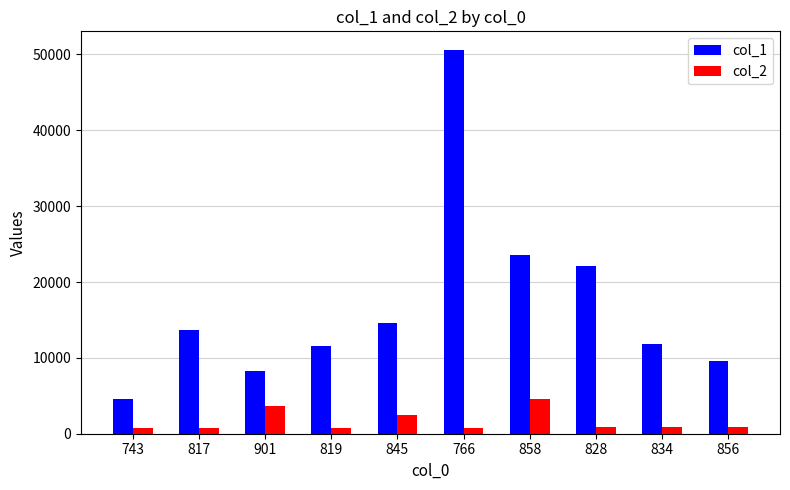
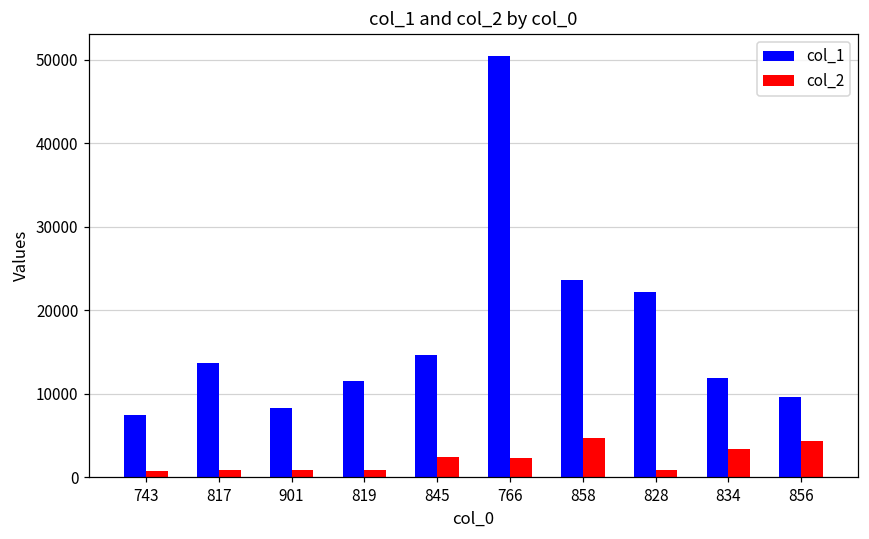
  {
    "col_1": {
-     "743": 5000,
+     "743": 7000,
      "817": 14000,
      "901": 8000,
      "819": 12000,
      "845": 15000,
      "766": 51000,
      "858": 24000,
      "828": 22000,
      "834": 12000,
      "856": 10000
    },
    "col_2": {
      "743": 1000,
      "817": 1000,
-     "901": 4000,
+     "901": 1000,
      "819": 1000,
      "845": 2000,
-     "766": 1000,
+     "766": 2000,
      "858": 5000,
      "828": 1000,
-     "834": 1000,
-     "856": 1000
+     "834": 3000,
+     "856": 4000
    }
  }
